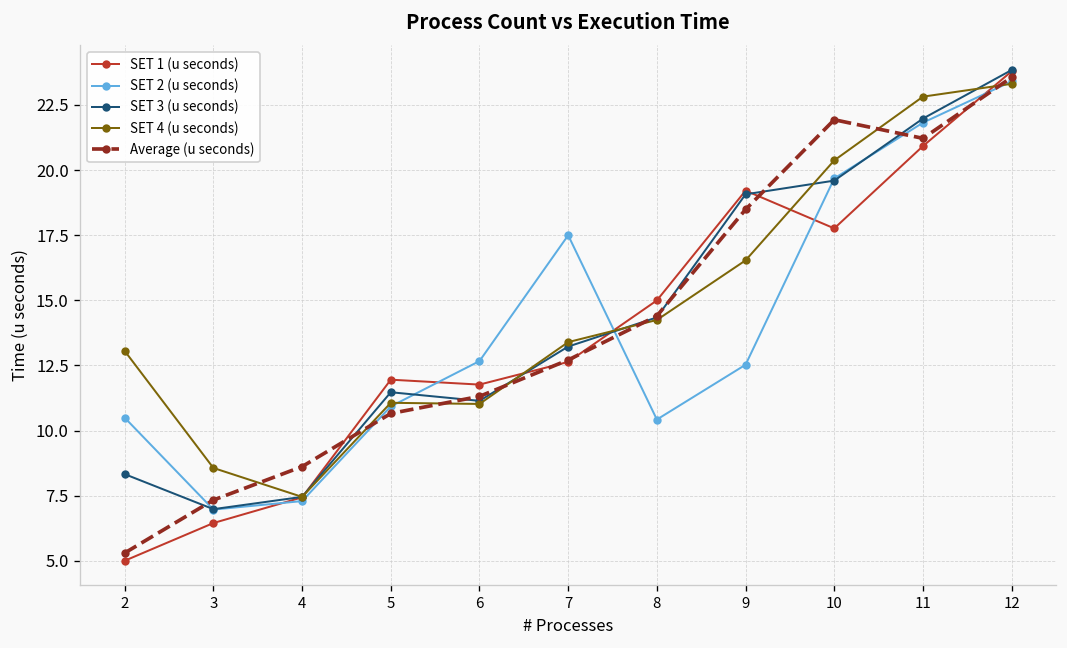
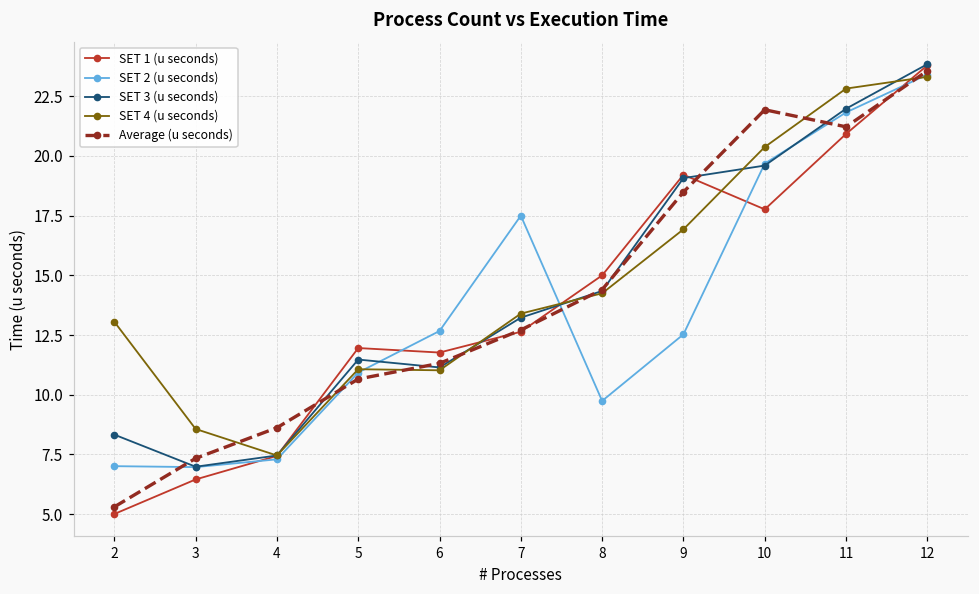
  {
    "SET 2 (u seconds)": {
-     "2": 10.5,
+     "2": 7.0,
      "4": 7.3,
      "5": 10.9,
      "6": 12.7,
      "7": 17.5,
-     "8": 10.4,
+     "8": 9.7,
      "9": 12.5,
      "11": 21.8
    },
    "SET 3 (u seconds)": {
      "2": 8.3,
      "5": 11.5,
      "6": 11.1,
      "7": 13.2,
      "9": 19.1,
      "11": 22.0
    },
    "SET 4 (u seconds)": {
      "2": 13.1,
      "3": 8.6,
      "5": 11.1,
      "6": 11.0,
      "7": 13.4,
-     "9": 16.5,
+     "9": 16.9,
      "10": 20.4,
      "11": 22.8
    }
  }
